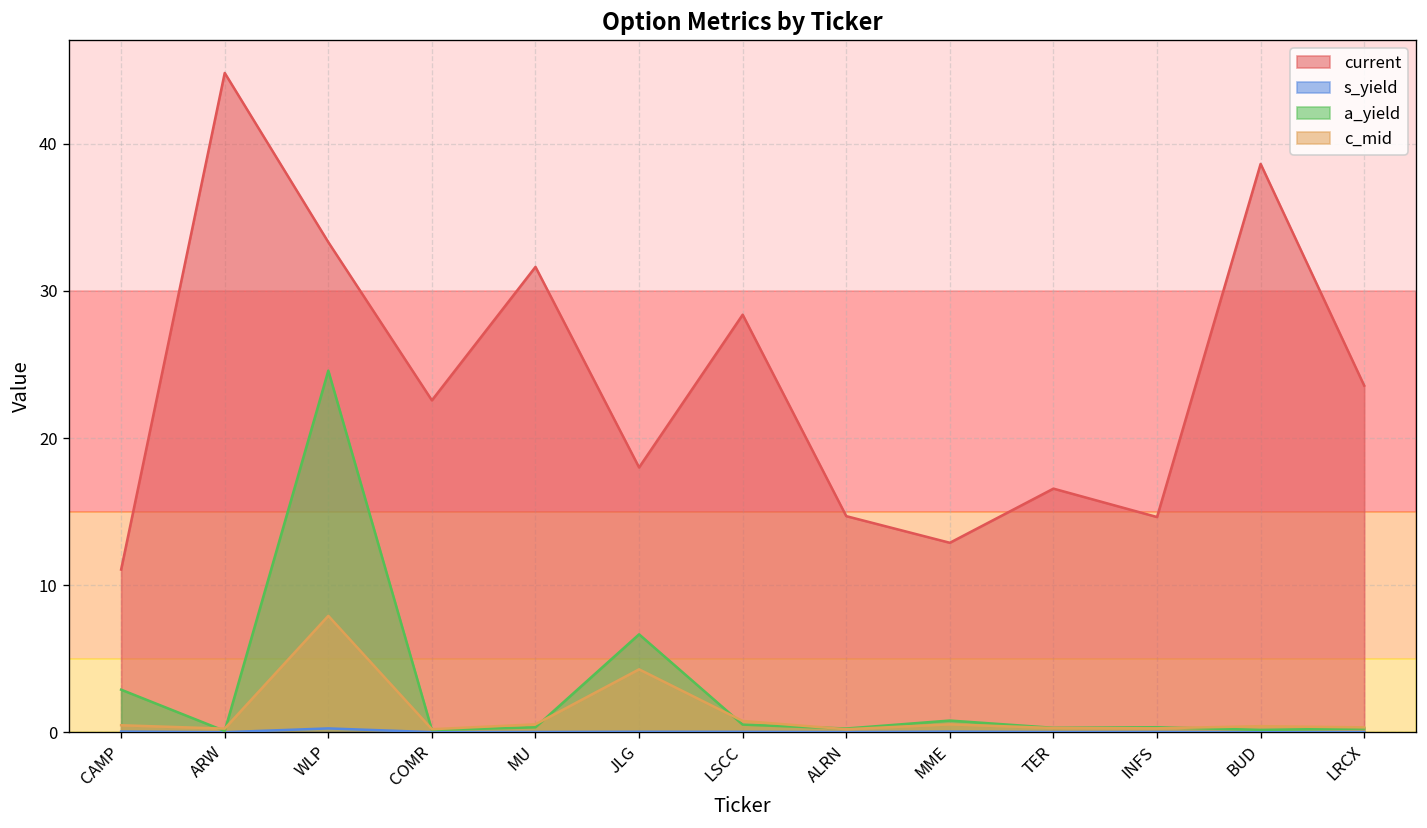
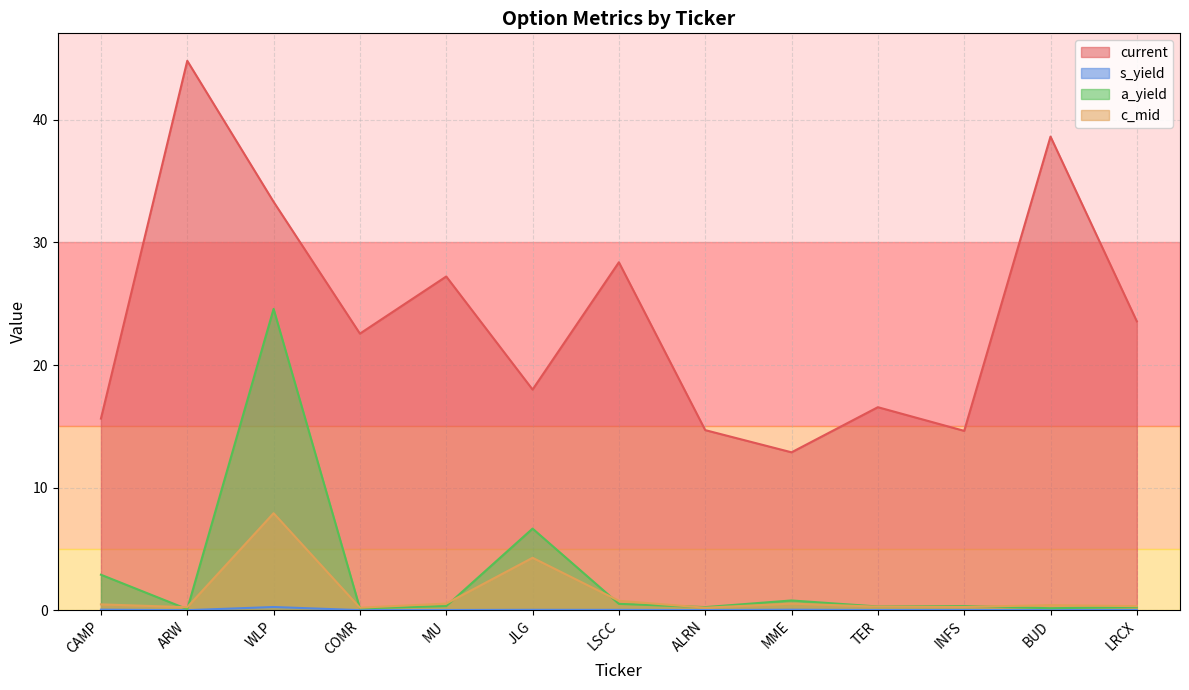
  {
    "current": {
-     "CAMP": 11.1,
+     "CAMP": 15.6,
      "ARW": 44.8,
      "WLP": 33.3,
      "COMR": 22.6,
-     "MU": 31.6,
+     "MU": 27.2,
      "JLG": 18.0,
      "LSCC": 28.4,
      "ALRN": 14.7,
      "MME": 12.9,
      "TER": 16.6,
      "INFS": 14.6,
      "BUD": 38.6,
      "LRCX": 23.6
    },
    "s_yield": {
      "CAMP": 0.0,
      "WLP": 0.3,
      "MU": 0.0,
      "JLG": 0.0,
      "LSCC": 0.0,
      "MME": 0.0,
      "TER": 0.0,
      "INFS": 0.0,
      "LRCX": 0.0
    },
    "a_yield": {
      "CAMP": 2.9,
      "WLP": 24.6,
      "JLG": 6.7,
      "LSCC": 0.5,
      "MME": 0.8
    },
    "c_mid": {
      "CAMP": 0.5,
      "WLP": 7.9,
      "JLG": 4.3,
      "LSCC": 0.8,
      "MME": 0.5,
      "BUD": 0.4
    }
  }
